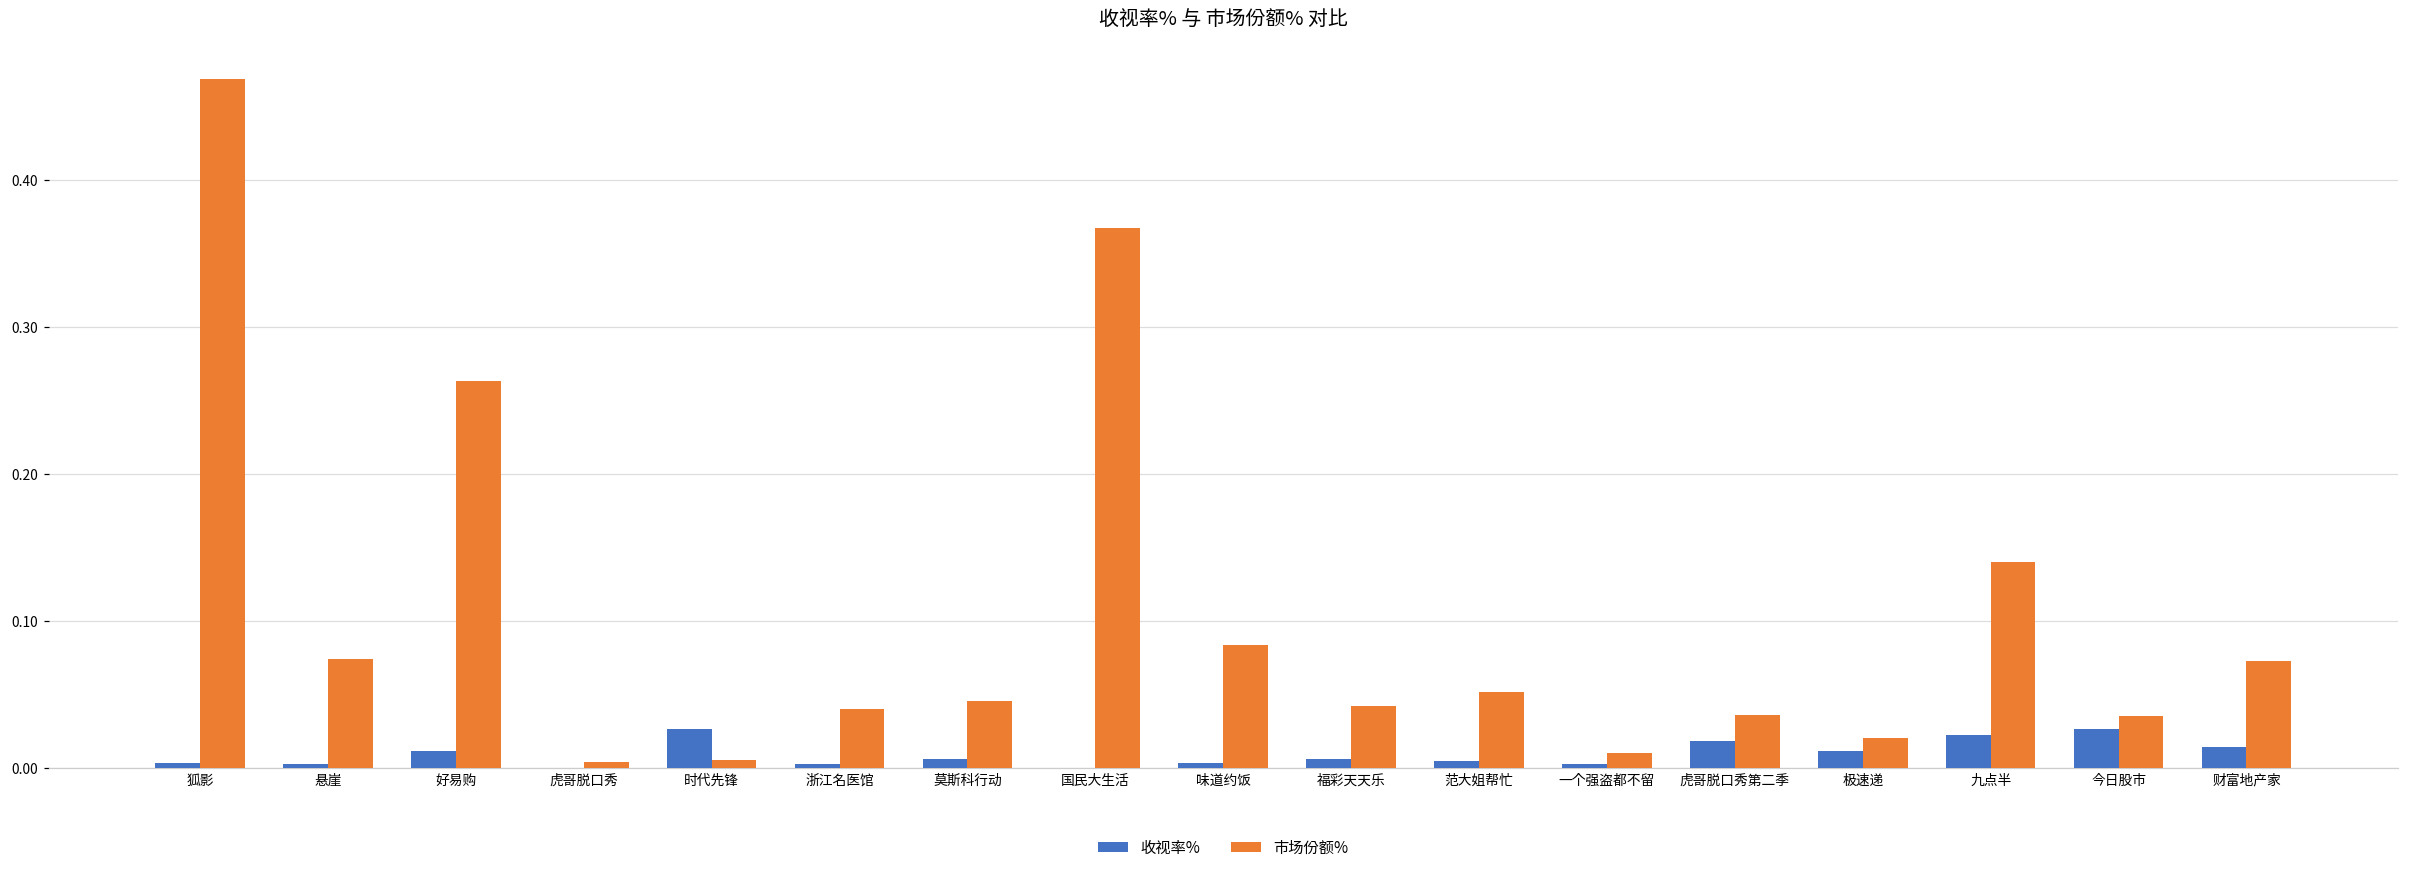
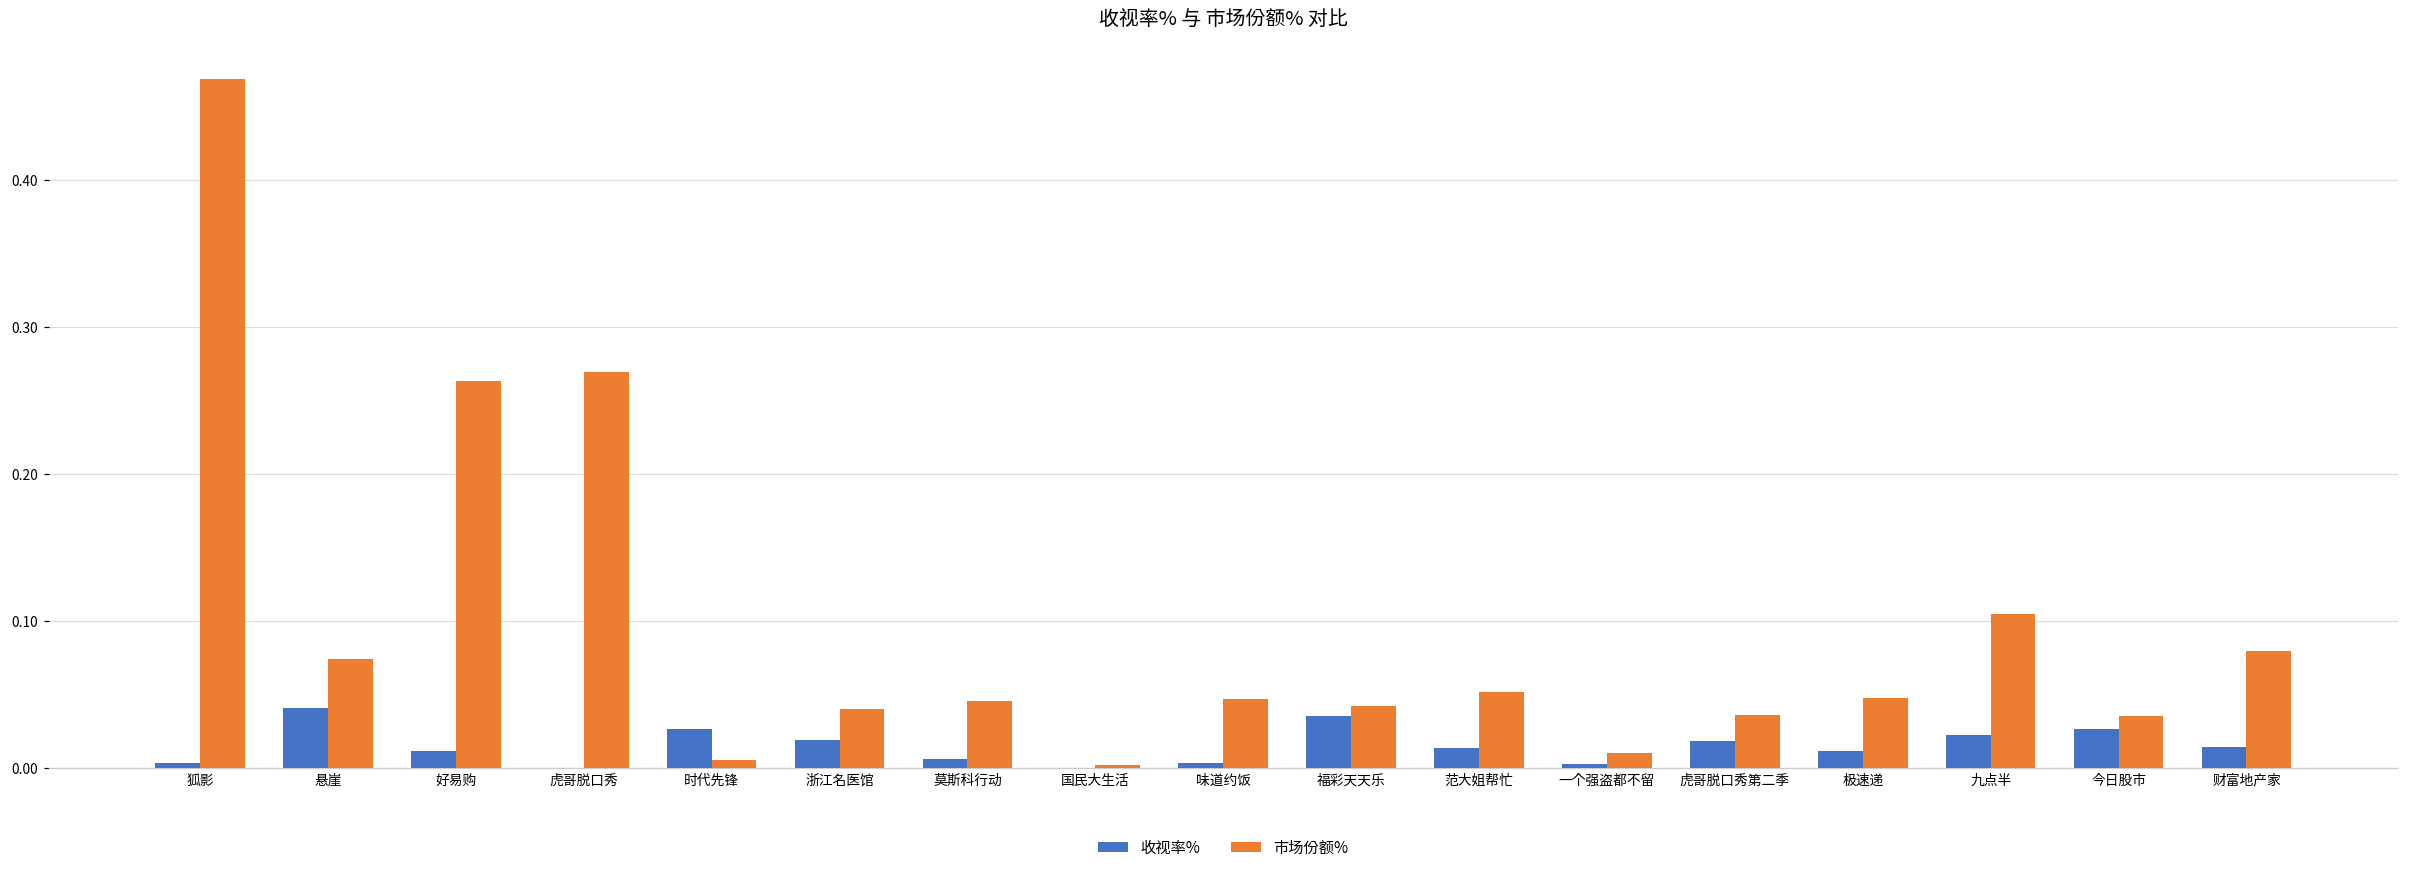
  {
    "收视率%": {
      "狐影": 0.003,
-     "悬崖": 0.003,
+     "悬崖": 0.041,
      "好易购": 0.011,
      "时代先锋": 0.027,
-     "浙江名医馆": 0.003,
+     "浙江名医馆": 0.019,
      "莫斯科行动": 0.006,
      "国民大生活": 0.000,
      "味道约饭": 0.003,
-     "福彩天天乐": 0.006,
-     "范大姐帮忙": 0.005,
+     "福彩天天乐": 0.035,
+     "范大姐帮忙": 0.014,
      "一个强盗都不留": 0.003,
      "虎哥脱口秀第二季": 0.018,
      "极速递": 0.012,
      "九点半": 0.023,
      "今日股市": 0.026,
      "财富地产家": 0.014
    },
    "市场份额%": {
      "狐影": 0.469,
      "悬崖": 0.074,
      "好易购": 0.263,
-     "虎哥脱口秀": 0.004,
+     "虎哥脱口秀": 0.269,
      "时代先锋": 0.006,
      "浙江名医馆": 0.040,
      "莫斯科行动": 0.046,
-     "国民大生活": 0.367,
-     "味道约饭": 0.083,
+     "国民大生活": 0.002,
+     "味道约饭": 0.047,
      "福彩天天乐": 0.042,
      "范大姐帮忙": 0.052,
      "一个强盗都不留": 0.010,
      "虎哥脱口秀第二季": 0.036,
-     "极速递": 0.020,
-     "九点半": 0.140,
+     "极速递": 0.047,
+     "九点半": 0.105,
      "今日股市": 0.035,
-     "财富地产家": 0.073
+     "财富地产家": 0.079
    }
  }
